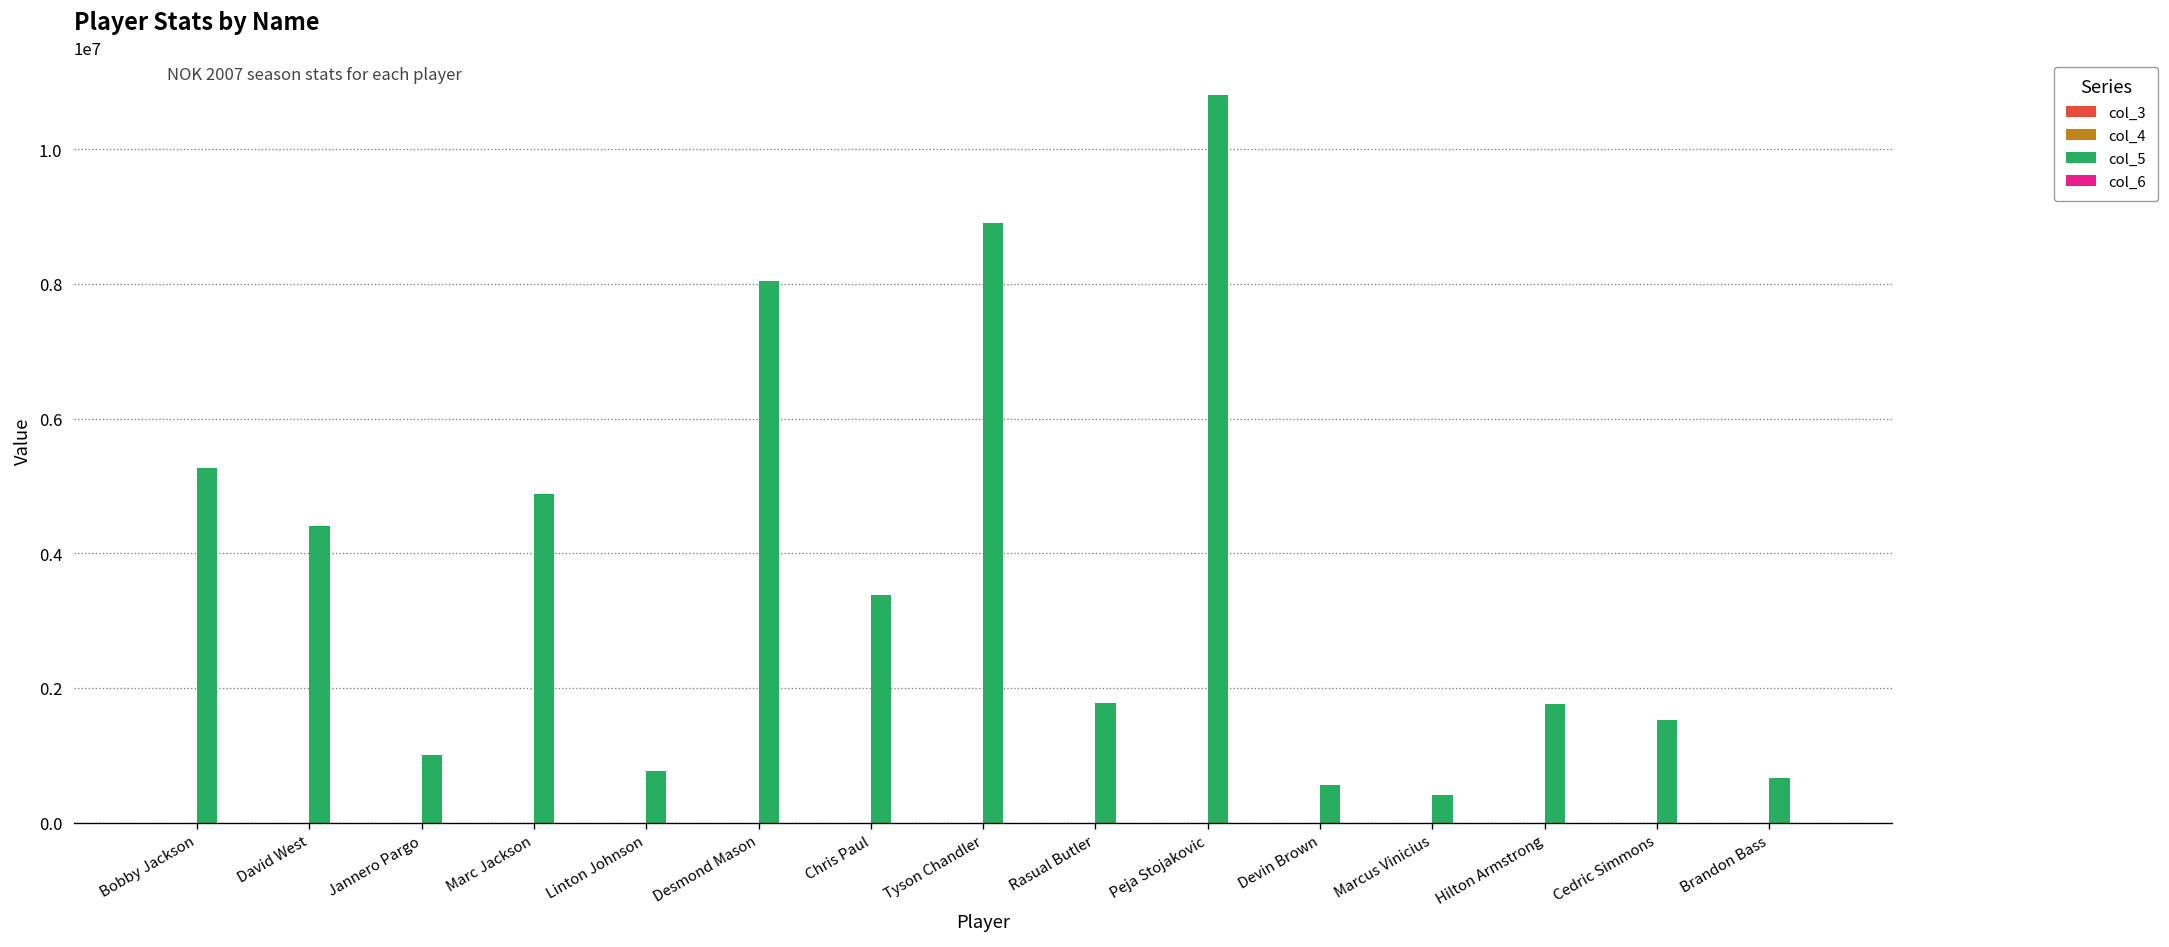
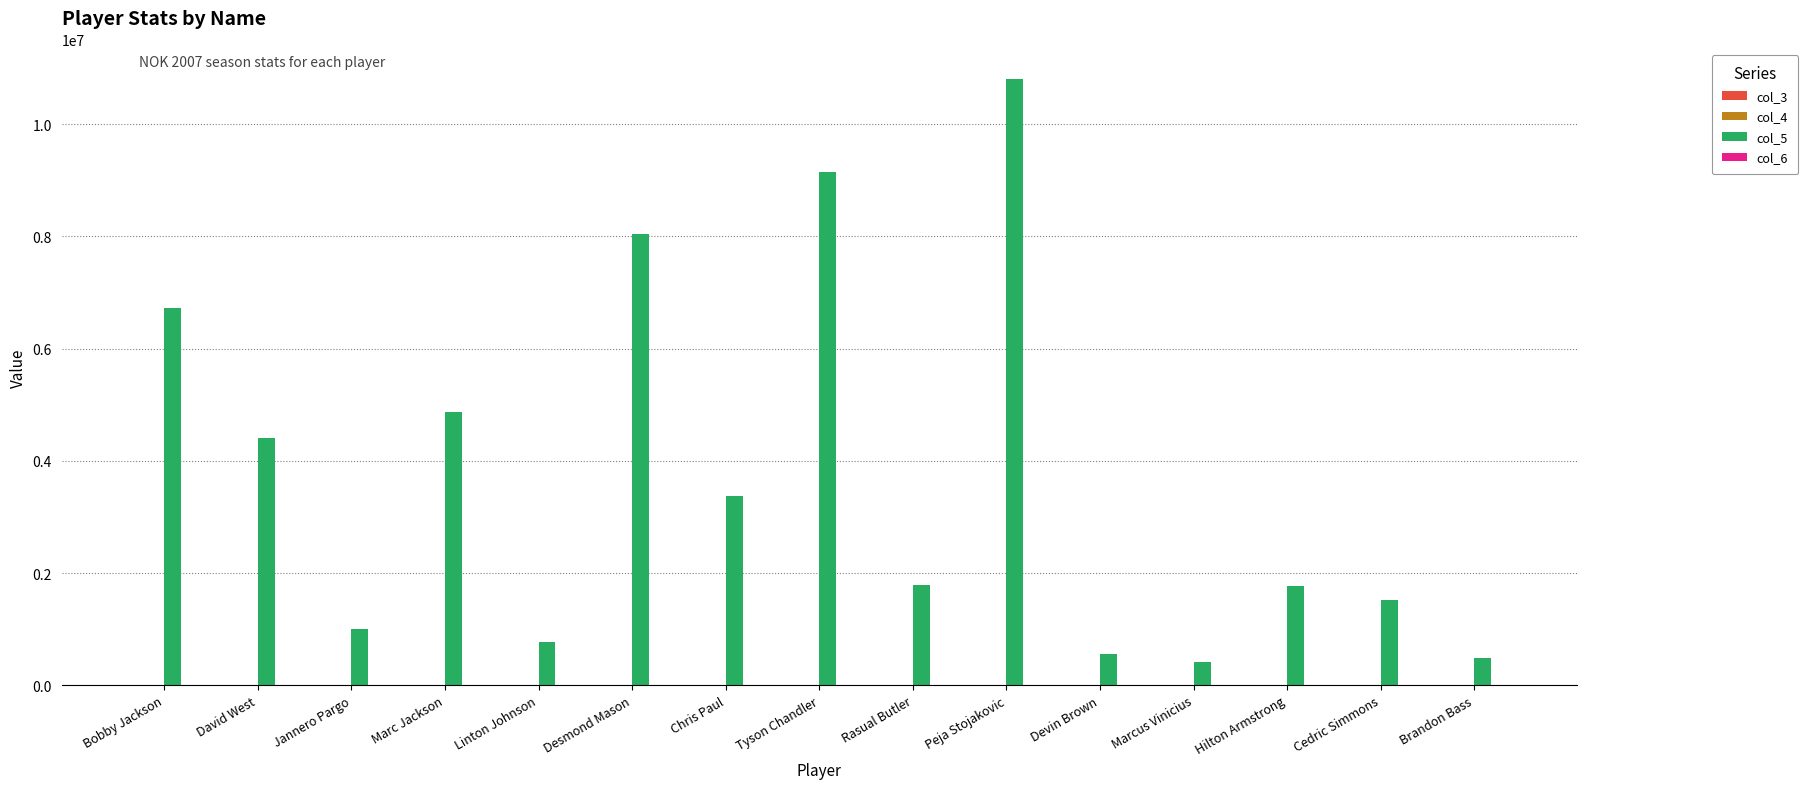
  {
    "col_3": {
      "Brandon Bass": 0
    },
    "col_4": {
      "Brandon Bass": 0
    },
    "col_5": {
-     "Bobby Jackson": 5300000,
+     "Bobby Jackson": 6700000,
      "David West": 4400000,
      "Jannero Pargo": 1000000,
      "Marc Jackson": 4900000,
      "Linton Johnson": 800000,
      "Desmond Mason": 8000000,
      "Chris Paul": 3400000,
-     "Tyson Chandler": 8900000,
+     "Tyson Chandler": 9200000,
      "Rasual Butler": 1800000,
      "Peja Stojakovic": 10800000,
      "Devin Brown": 600000,
      "Marcus Vinicius": 400000,
      "Hilton Armstrong": 1800000,
      "Cedric Simmons": 1500000,
-     "Brandon Bass": 700000
+     "Brandon Bass": 500000
    }
  }
